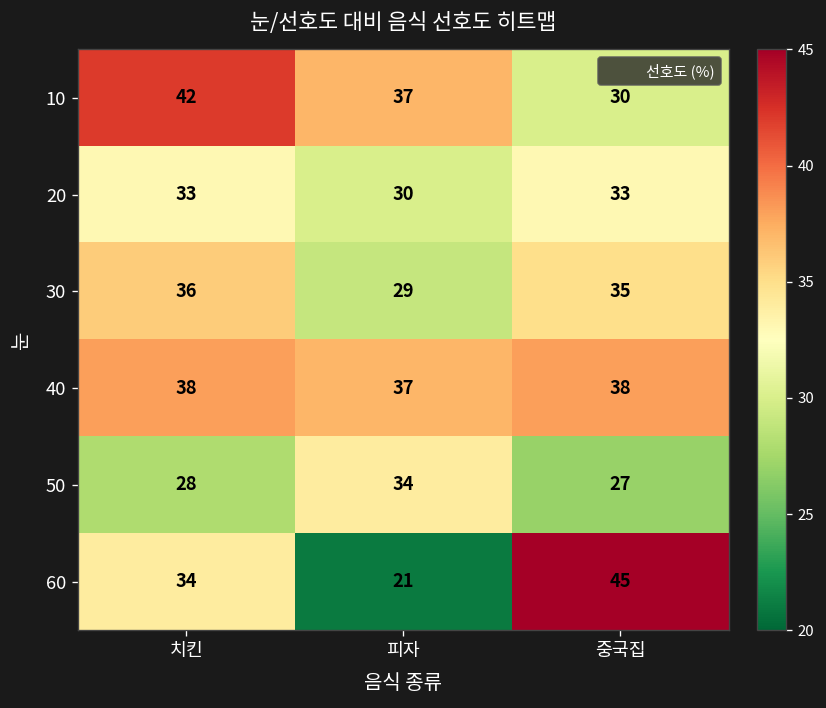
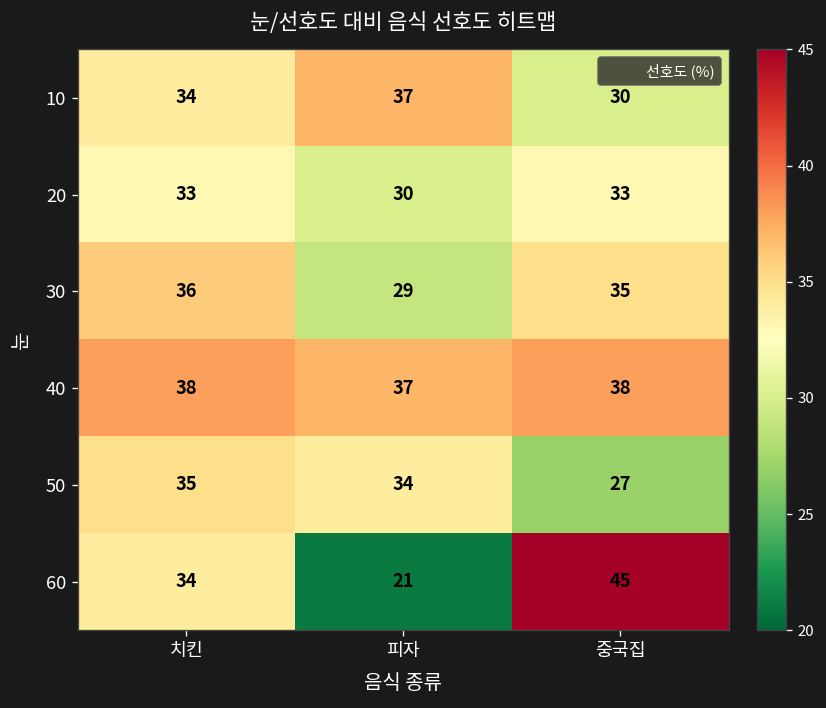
  {
    "10": {
-     "치킨": 42,
+     "치킨": 34,
      "피자": 37,
      "중국집": 30
    },
    "20": {
      "치킨": 33,
      "피자": 30,
      "중국집": 33
    },
    "30": {
      "치킨": 36,
      "피자": 29,
      "중국집": 35
    },
    "40": {
      "치킨": 38,
      "피자": 37,
      "중국집": 38
    },
    "50": {
-     "치킨": 28,
+     "치킨": 35,
      "피자": 34,
      "중국집": 27
    },
    "60": {
      "치킨": 34,
      "피자": 21,
      "중국집": 45
    }
  }
